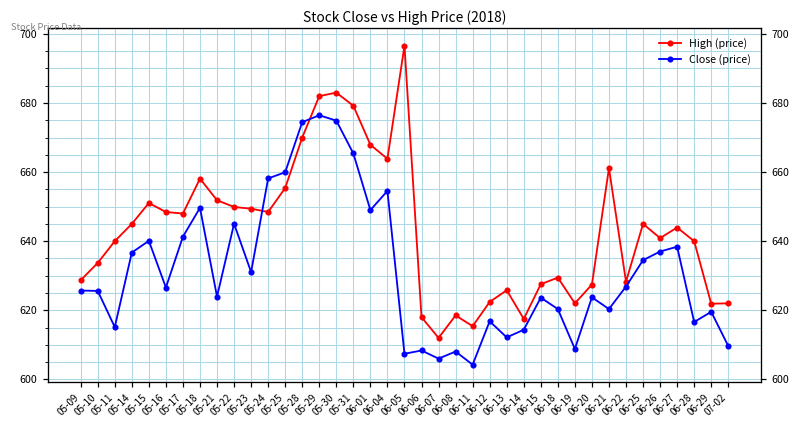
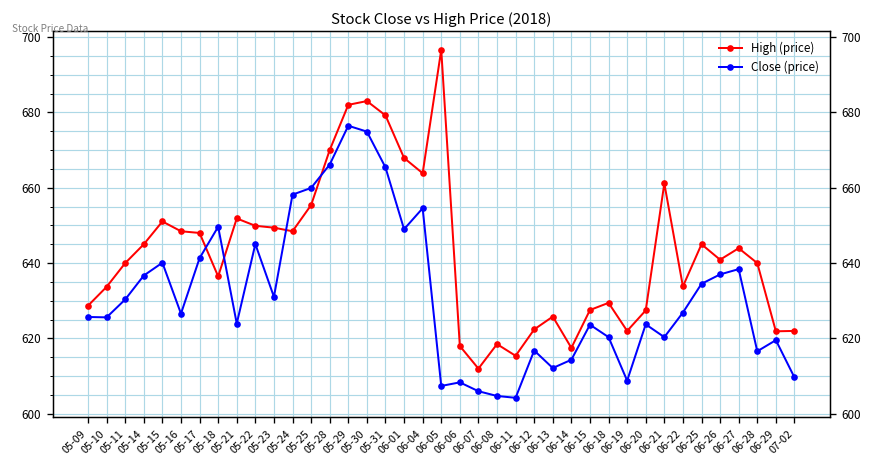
  {
    "High (price)": {
      "05-09": 629,
      "05-10": 634,
      "05-11": 640,
      "05-14": 645,
      "05-15": 651,
      "05-16": 648,
      "05-17": 648,
-     "05-18": 658,
+     "05-18": 636,
      "05-21": 652,
      "05-22": 650,
      "05-23": 649,
      "05-24": 648,
      "05-25": 655,
      "05-28": 670,
      "05-29": 682,
      "05-30": 683,
      "05-31": 679,
      "06-01": 668,
      "06-04": 664,
      "06-05": 697,
      "06-06": 618,
      "06-07": 612,
      "06-08": 619,
      "06-11": 615,
      "06-12": 622,
      "06-13": 626,
      "06-14": 618,
      "06-15": 628,
      "06-18": 629,
      "06-19": 622,
      "06-20": 627,
      "06-21": 661,
-     "06-22": 628,
+     "06-22": 634,
      "06-25": 645,
      "06-26": 641,
      "06-27": 644,
      "06-28": 640,
      "06-29": 622,
      "07-02": 622
    },
    "Close (price)": {
      "05-09": 626,
      "05-10": 626,
-     "05-11": 615,
+     "05-11": 630,
      "05-14": 637,
      "05-15": 640,
      "05-16": 627,
      "05-17": 641,
      "05-18": 650,
      "05-21": 624,
      "05-22": 645,
      "05-23": 631,
      "05-24": 658,
      "05-25": 660,
-     "05-28": 674,
+     "05-28": 666,
      "05-29": 676,
      "05-30": 675,
      "05-31": 665,
      "06-01": 649,
      "06-04": 655,
      "06-05": 607,
      "06-06": 608,
      "06-07": 606,
-     "06-08": 608,
+     "06-08": 605,
      "06-11": 604,
      "06-12": 617,
      "06-13": 612,
      "06-14": 614,
      "06-15": 624,
      "06-18": 620,
      "06-19": 609,
      "06-20": 624,
      "06-21": 620,
      "06-22": 627,
      "06-25": 635,
      "06-26": 637,
      "06-27": 638,
      "06-28": 617,
      "06-29": 620,
      "07-02": 610
    }
  }
